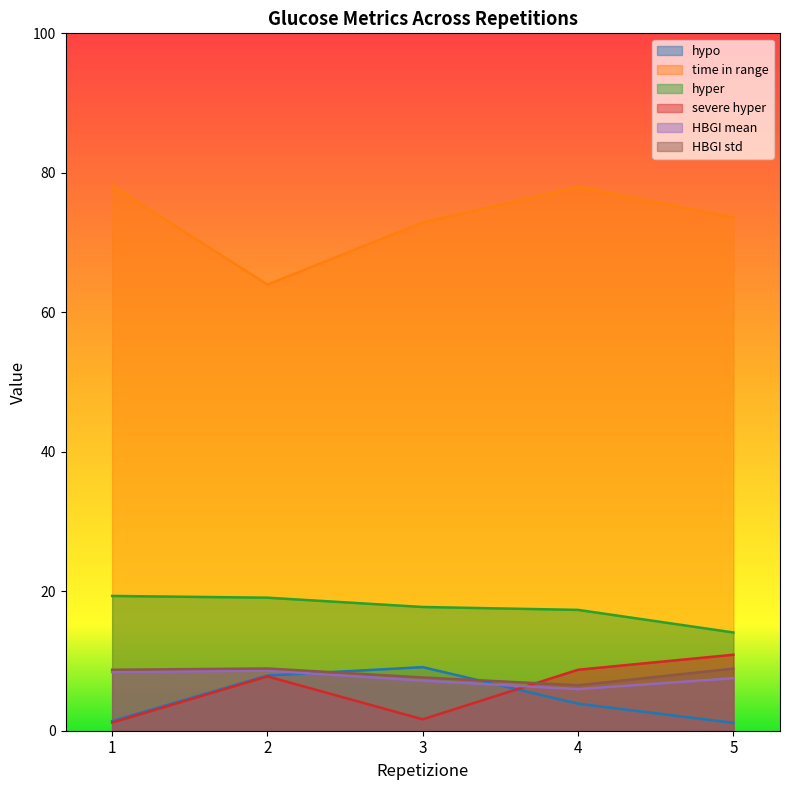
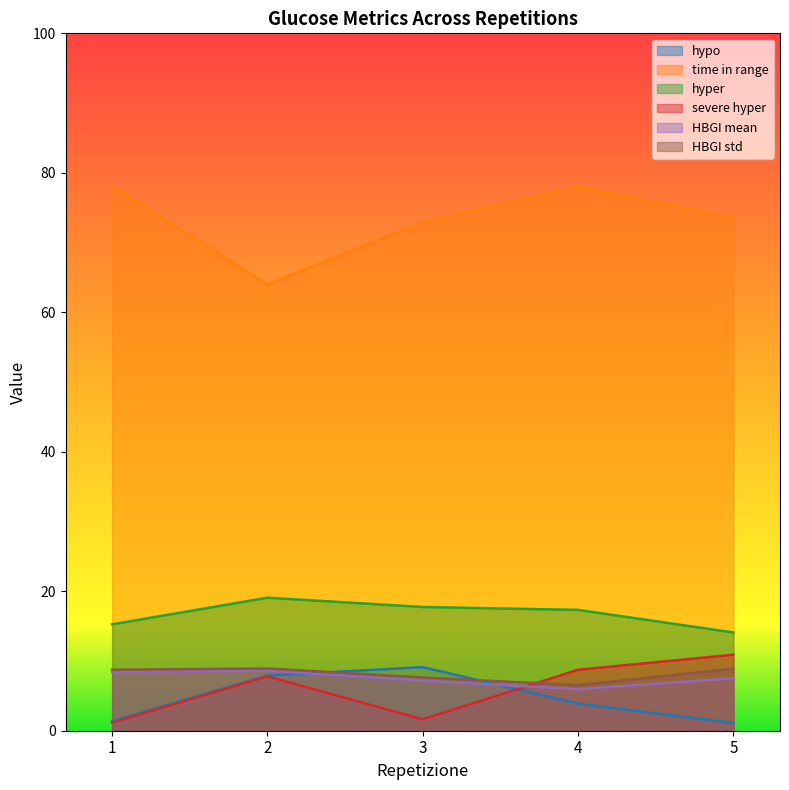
  {
    "hypo": {
      "3": 9,
      "4": 4,
      "5": 1
    },
    "time in range": {
      "1": 78,
      "2": 64,
      "3": 73,
      "4": 78,
      "5": 74
    },
    "hyper": {
-     "1": 19,
+     "1": 15,
      "2": 19,
      "3": 18,
      "4": 17,
      "5": 14
    },
    "severe hyper": {
      "3": 2,
      "4": 9,
      "5": 11
    },
    "HBGI mean": {
      "3": 7,
      "4": 6,
      "5": 8
    },
    "HBGI std": {
      "3": 8,
      "4": 7,
      "5": 9
    }
  }
